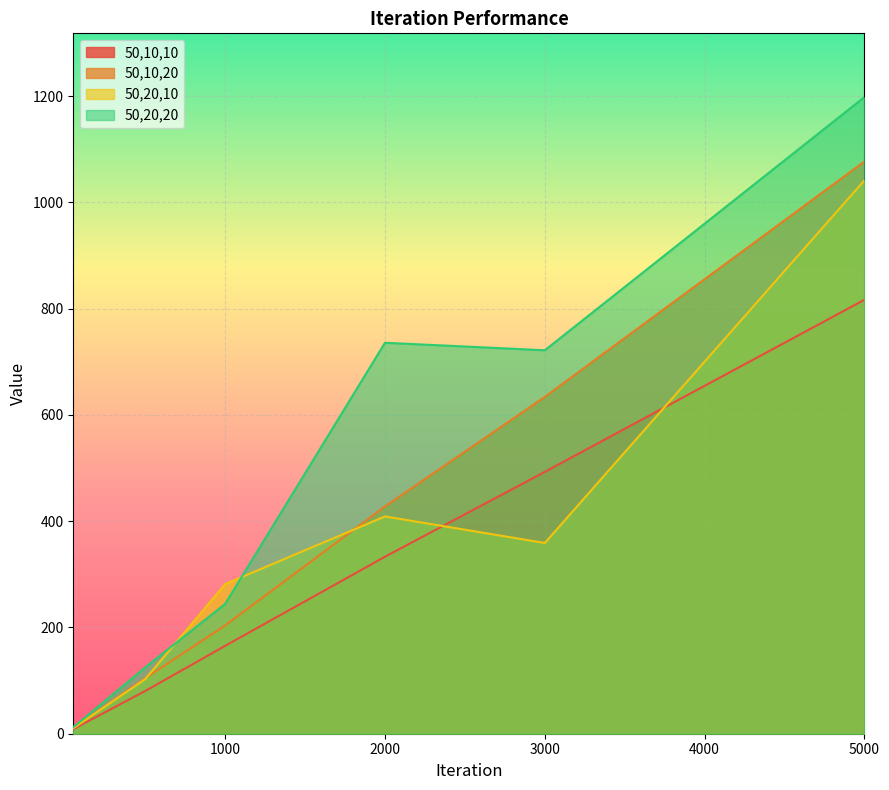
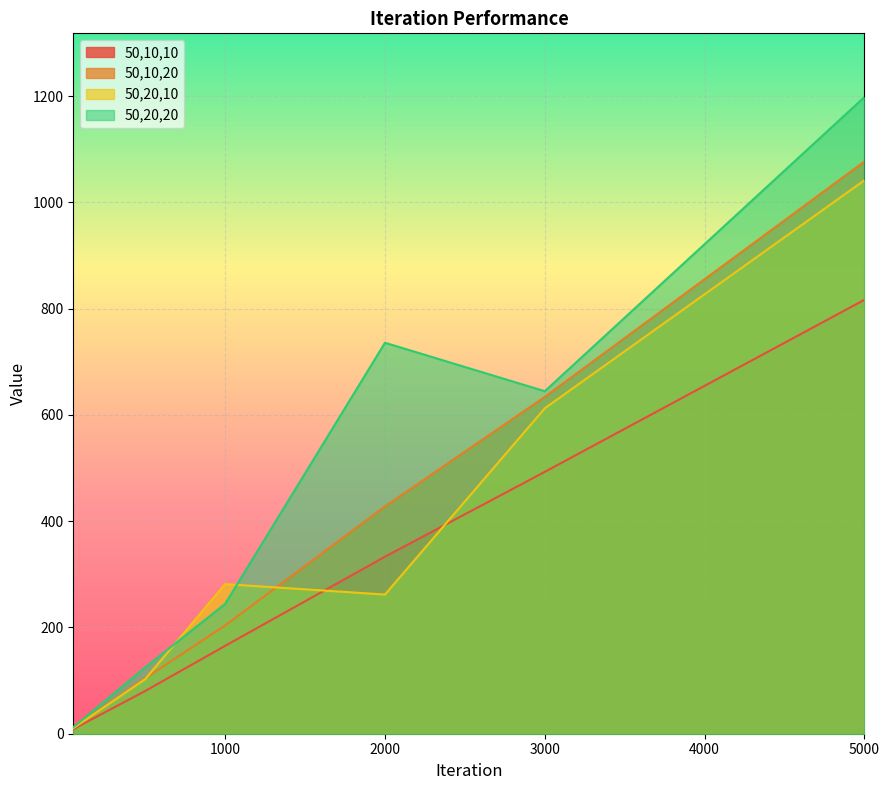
  {
    "50,20,10": {
      "1000": 280,
-     "2000": 410,
-     "3000": 360,
+     "2000": 260,
+     "3000": 610,
      "5000": 1040
    },
    "50,20,20": {
      "1000": 240,
      "2000": 740,
-     "3000": 720,
+     "3000": 640,
      "5000": 1200
    }
  }
